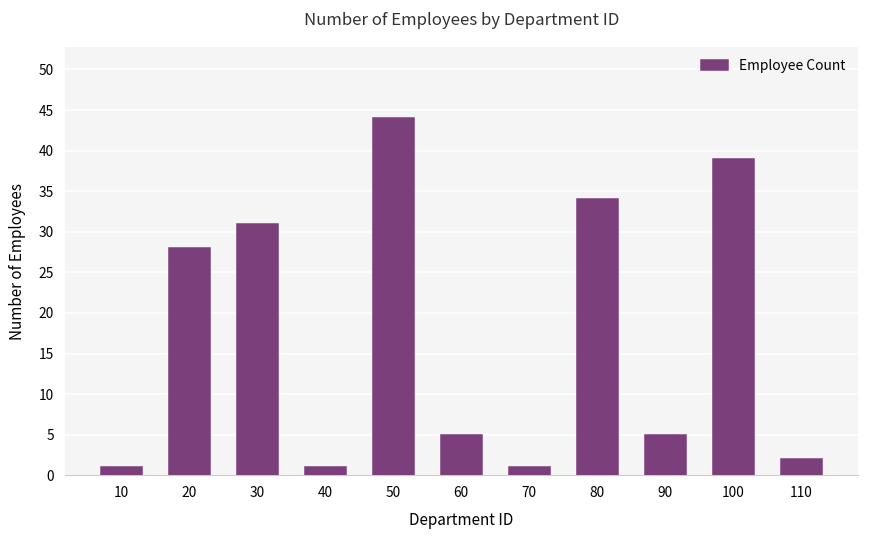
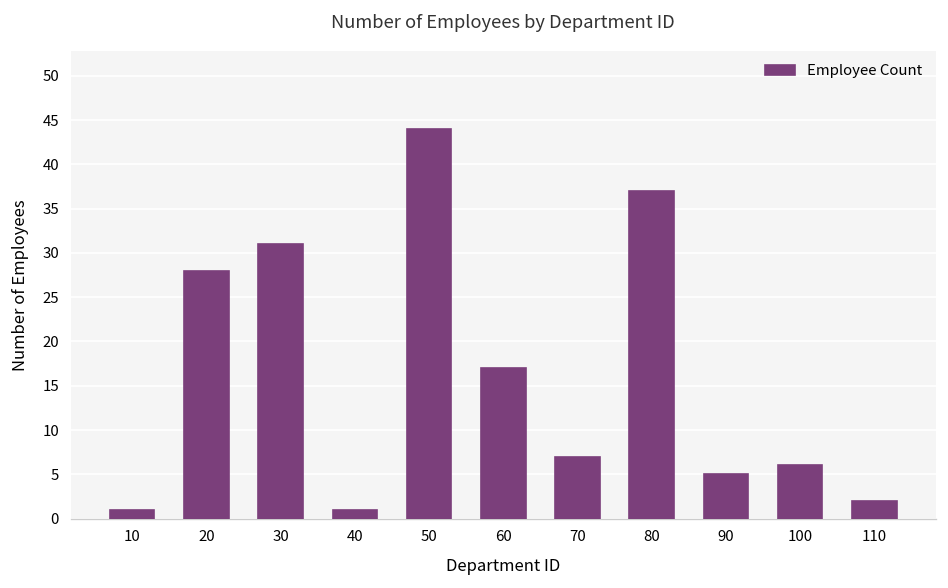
  {
    "10": 1,
    "20": 28,
    "30": 31,
    "40": 1,
    "50": 44,
-   "60": 5,
-   "70": 1,
-   "80": 34,
+   "60": 17,
+   "70": 7,
+   "80": 37,
    "90": 5,
-   "100": 39,
+   "100": 6,
    "110": 2
  }
